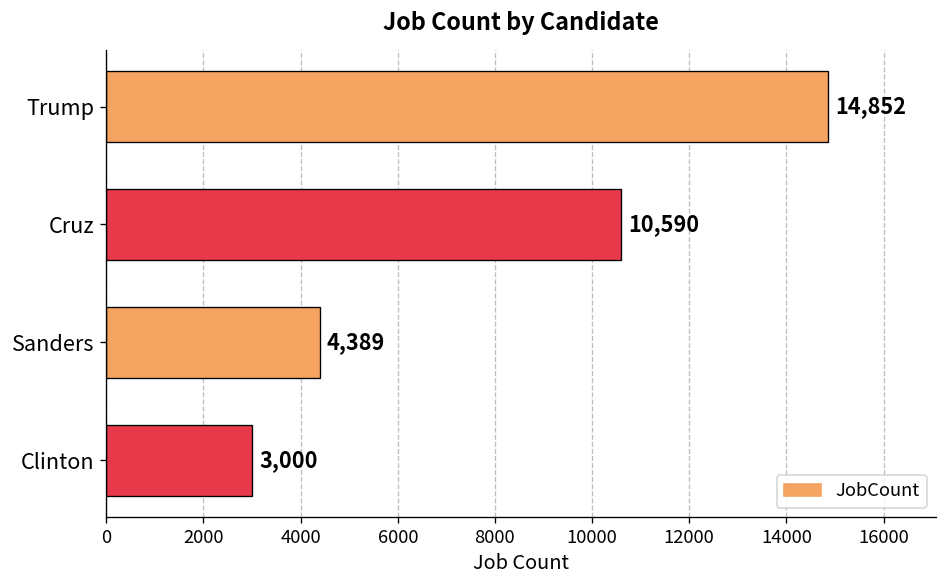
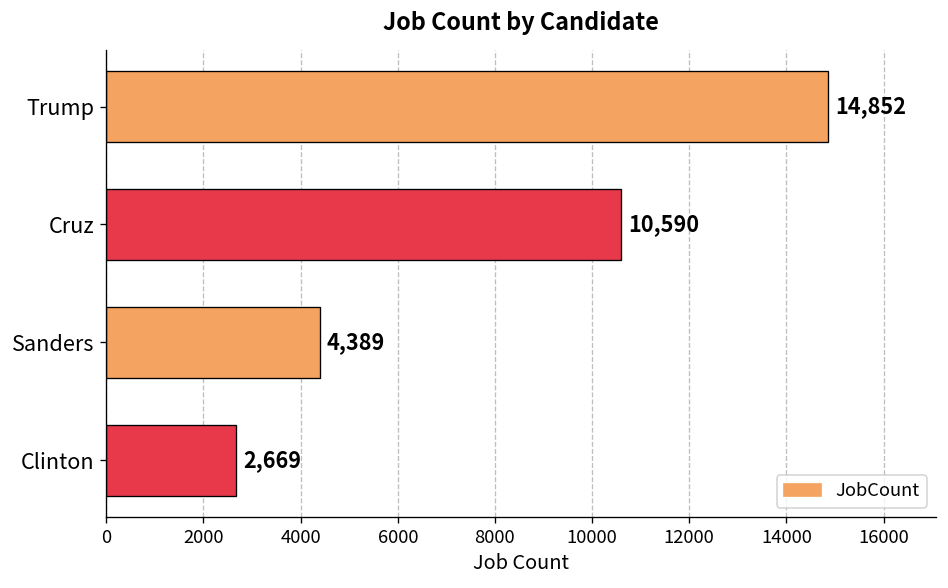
  {
    "Trump": "14,852",
    "Cruz": "10,590",
    "Sanders": "4,389",
-   "Clinton": "3,000"
+   "Clinton": "2,669"
  }
